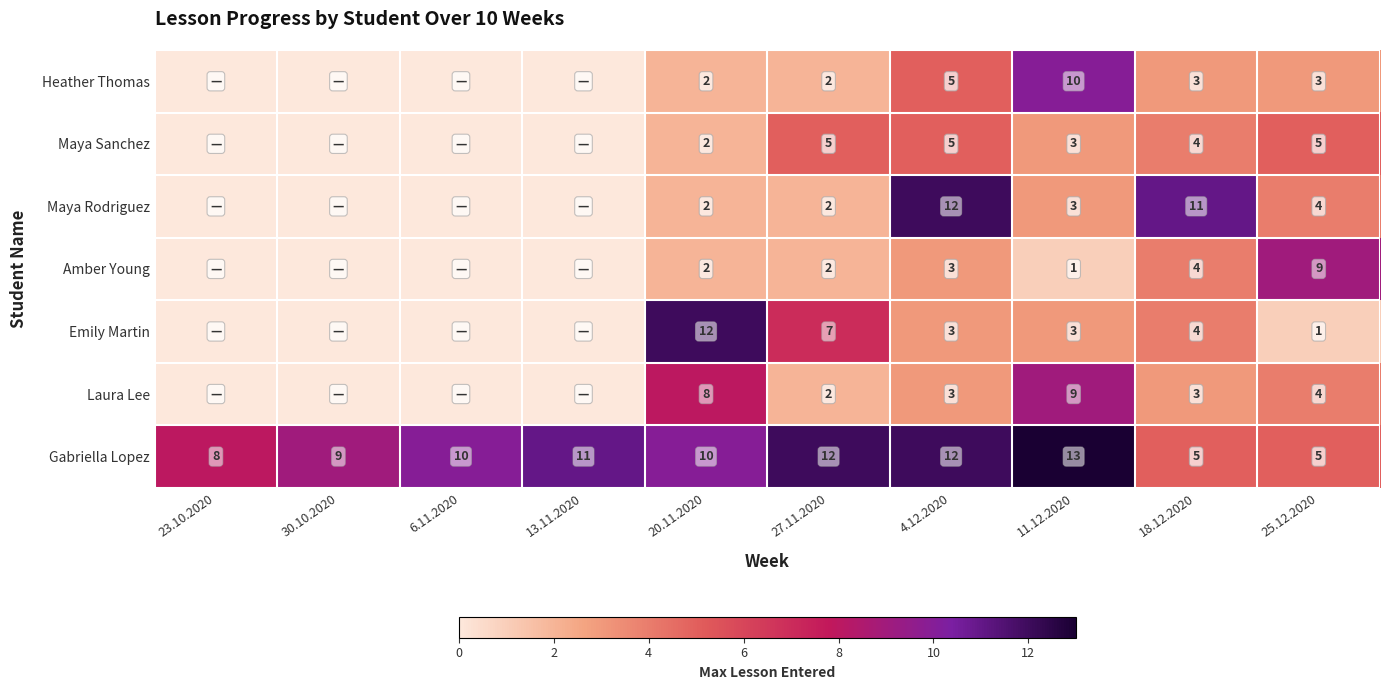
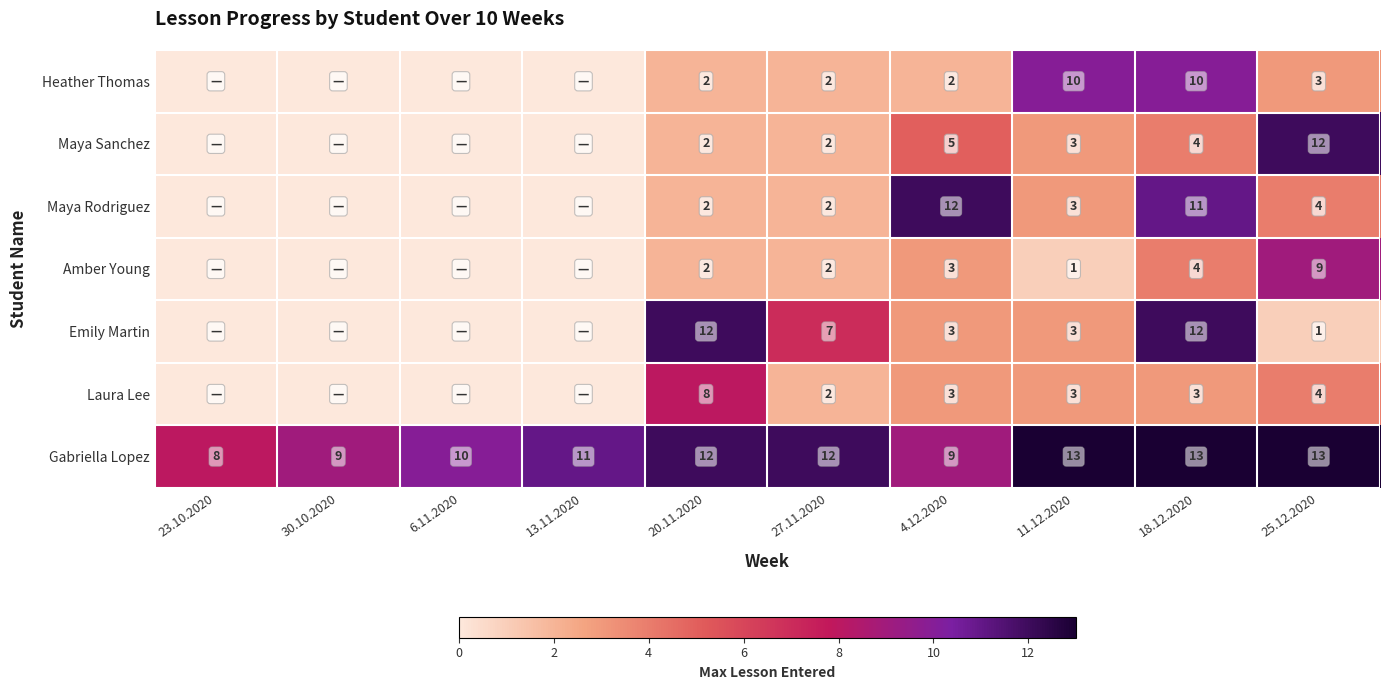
  {
    "Heather Thomas": {
-     "4.12.2020": 5,
-     "18.12.2020": 3
+     "4.12.2020": 2,
+     "18.12.2020": 10
    },
    "Maya Sanchez": {
-     "27.11.2020": 5,
-     "25.12.2020": 5
+     "27.11.2020": 2,
+     "25.12.2020": 12
    },
    "Emily Martin": {
-     "18.12.2020": 4
+     "18.12.2020": 12
    },
    "Laura Lee": {
-     "11.12.2020": 9
+     "11.12.2020": 3
    },
    "Gabriella Lopez": {
-     "20.11.2020": 10,
-     "4.12.2020": 12,
-     "18.12.2020": 5,
-     "25.12.2020": 5
+     "20.11.2020": 12,
+     "4.12.2020": 9,
+     "18.12.2020": 13,
+     "25.12.2020": 13
    }
  }
